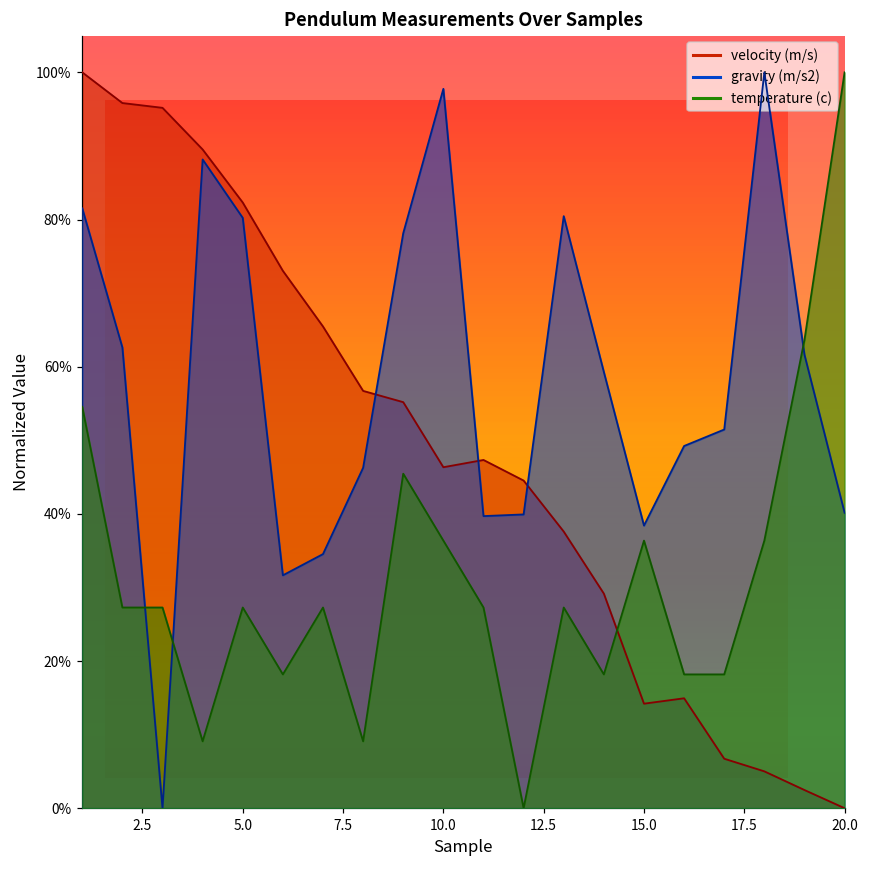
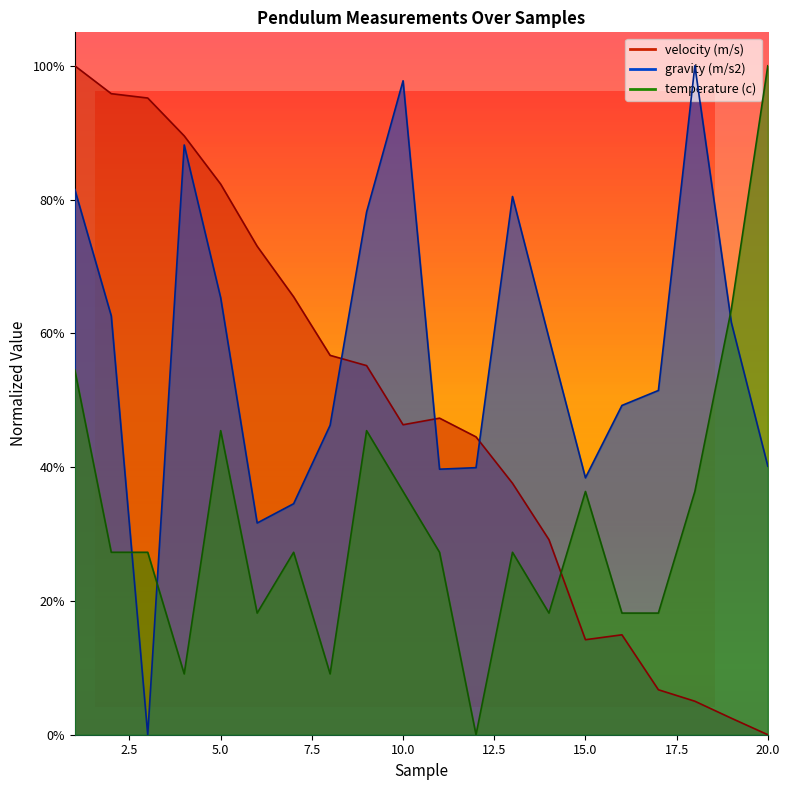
  {
    "velocity (m/s)": {
      "5.0": "82%",
      "10.0": "46%",
      "15.0": "14%",
      "20.0": "0%"
    },
    "gravity (m/s2)": {
-     "5.0": "80%",
+     "5.0": "65%",
      "10.0": "98%",
      "15.0": "38%",
      "20.0": "40%"
    },
    "temperature (c)": {
-     "5.0": "27%",
+     "5.0": "45%",
      "10.0": "36%",
      "15.0": "36%",
      "20.0": "100%"
    }
  }
